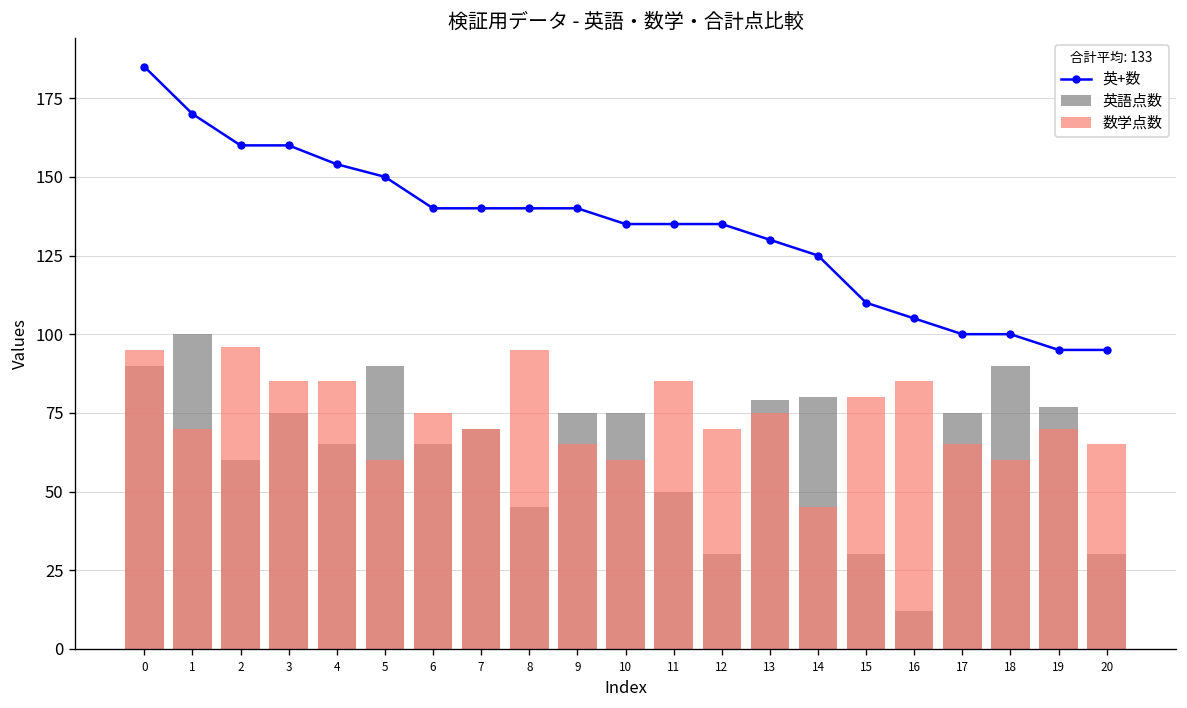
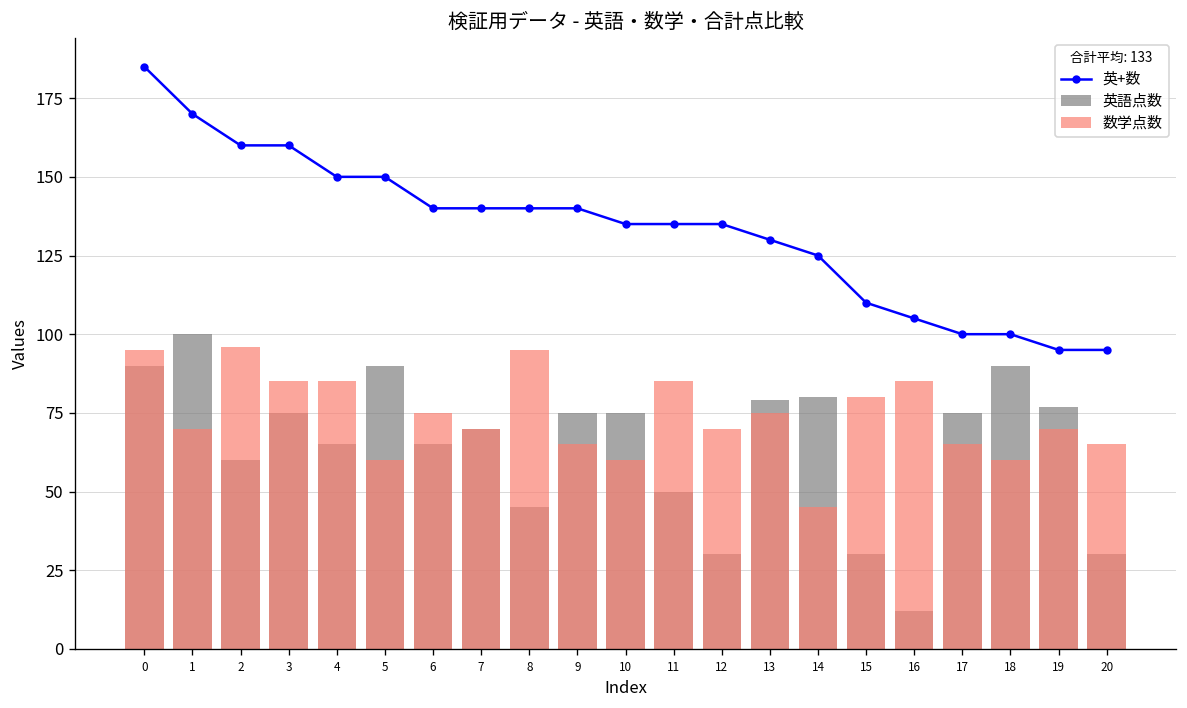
  {
    "英+数": {
      "0": 185,
      "1": 170,
      "2": 160,
      "3": 160,
-     "4": 154,
+     "4": 150,
      "5": 150,
      "6": 140,
      "7": 140,
      "8": 140,
      "9": 140,
      "10": 135,
      "11": 135,
      "12": 135,
      "13": 130,
      "14": 125,
      "15": 110,
      "16": 105,
      "17": 100,
      "18": 100,
      "19": 95,
      "20": 95
    },
    "英語点数": {
      "1": 100,
      "5": 90,
      "7": 70,
      "9": 75,
      "10": 75,
      "13": 79,
      "14": 80,
      "17": 75,
      "18": 90,
      "19": 77
    },
    "数学点数": {
      "0": 95,
      "2": 96,
      "3": 85,
      "4": 85,
      "6": 75,
      "7": 70,
      "8": 95,
      "11": 85,
      "12": 70,
      "15": 80,
      "16": 85,
      "20": 65
    }
  }
